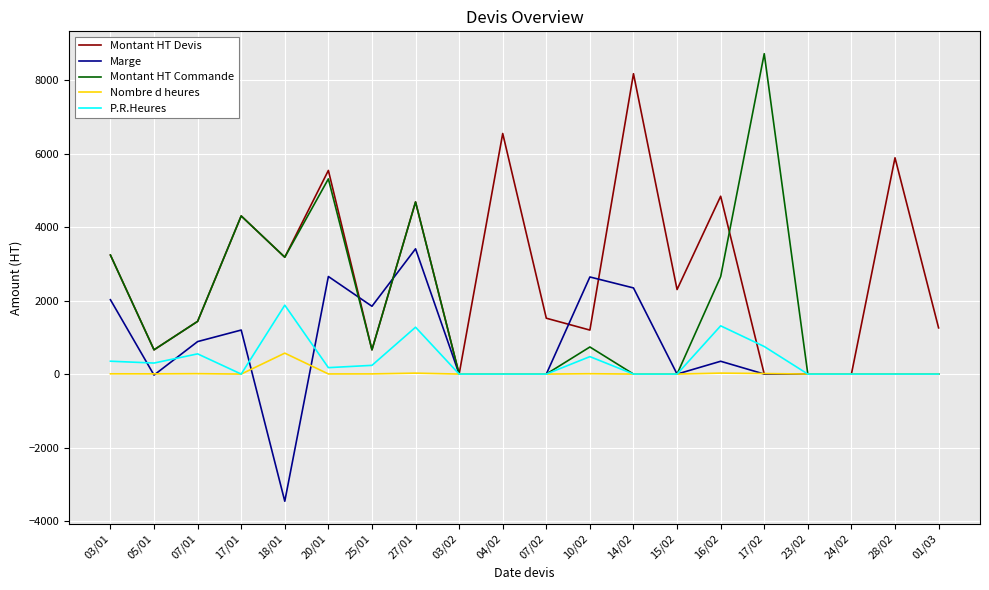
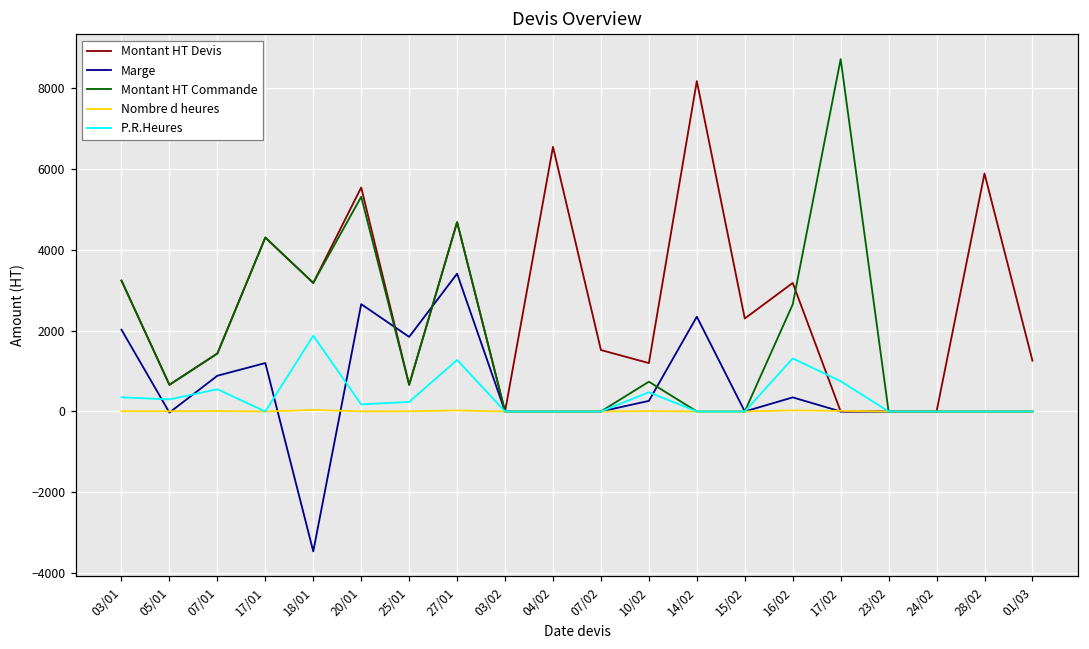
  {
    "Montant HT Devis": {
      "20/01": 5500,
      "04/02": 6500,
      "07/02": 1500,
      "10/02": 1200,
      "14/02": 8200,
      "15/02": 2300,
-     "16/02": 4800,
+     "16/02": 3200,
      "28/02": 5900,
      "01/03": 1300
    },
    "Marge": {
      "03/01": 2000,
      "07/01": 900,
      "17/01": 1200,
      "18/01": -3500,
      "20/01": 2700,
      "25/01": 1800,
      "27/01": 3400,
-     "10/02": 2600,
+     "10/02": 300,
      "14/02": 2300,
      "16/02": 300
    },
    "Montant HT Commande": {
      "20/01": 5300,
      "10/02": 700,
      "16/02": 2700,
      "17/02": 8700
    },
    "Nombre d heures": {
      "03/01": 0,
      "07/01": 0,
-     "18/01": 600,
+     "18/01": 0,
      "20/01": 0,
      "25/01": 0,
      "27/01": 0,
      "10/02": 0,
      "16/02": 0
    },
    "P.R.Heures": {
      "03/01": 400,
      "05/01": 300,
      "07/01": 600,
      "18/01": 1900,
      "20/01": 200,
      "25/01": 200,
      "27/01": 1300,
      "10/02": 500,
      "16/02": 1300,
      "17/02": 800
    }
  }
